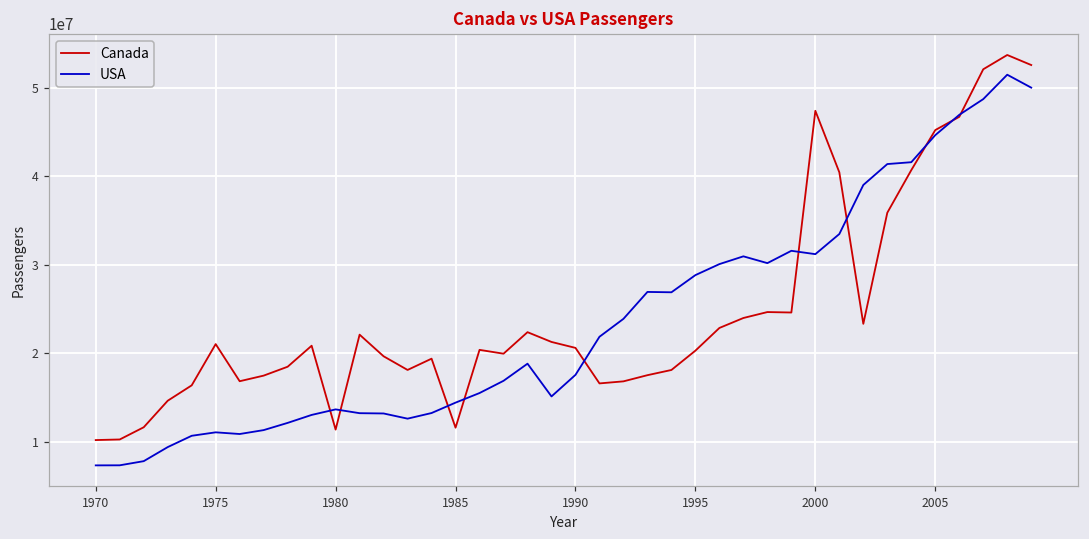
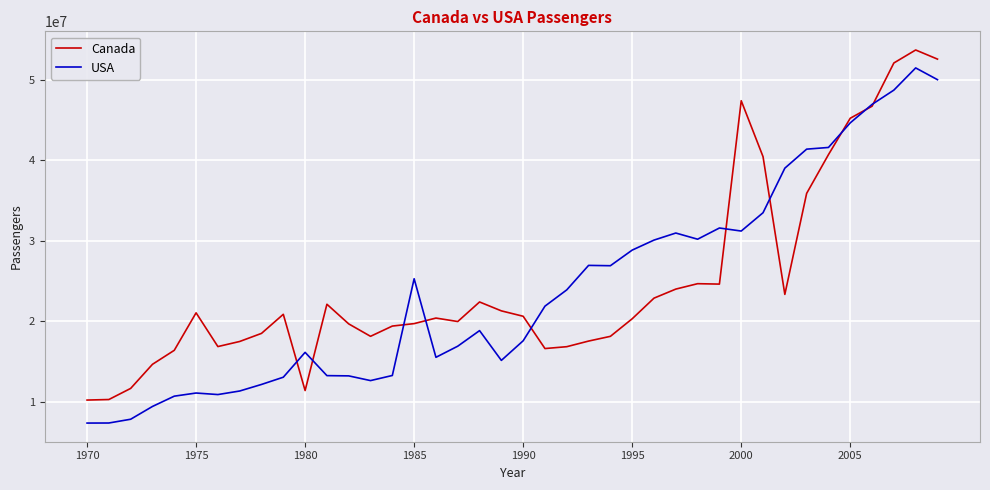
  {
    "Canada": {
      "1970": 10000000,
      "1975": 21000000,
      "1980": 11000000,
-     "1985": 12000000,
+     "1985": 20000000,
      "1990": 21000000,
      "1995": 20000000,
      "2000": 47000000,
      "2005": 45000000
    },
    "USA": {
      "1970": 7000000,
      "1975": 11000000,
-     "1980": 14000000,
-     "1985": 14000000,
+     "1980": 16000000,
+     "1985": 25000000,
      "1990": 18000000,
      "1995": 29000000,
      "2000": 31000000,
      "2005": 45000000
    }
  }
